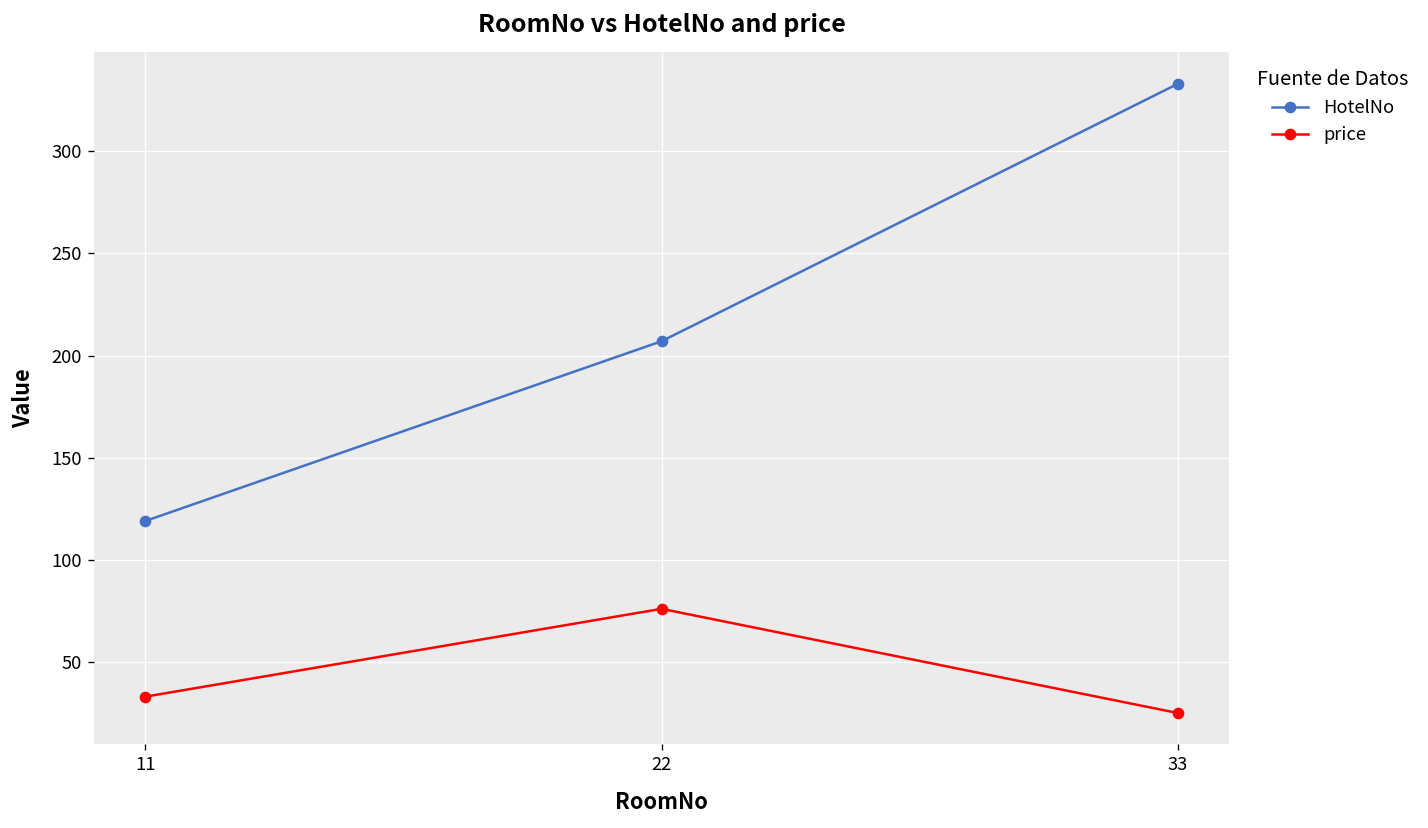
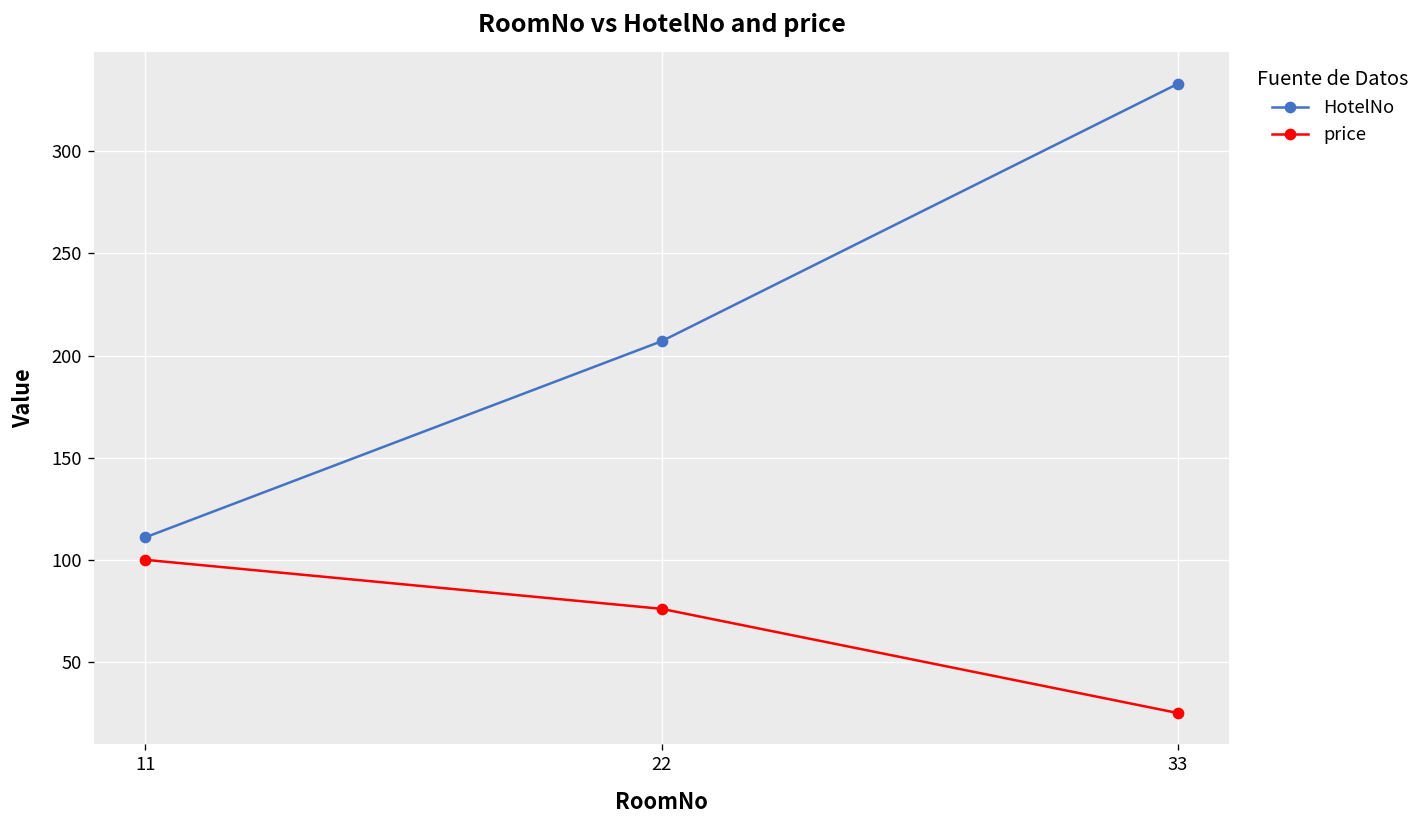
  {
    "HotelNo": {
-     "11": 119,
+     "11": 111,
      "22": 207,
      "33": 333
    },
    "price": {
-     "11": 33,
+     "11": 100,
      "22": 76,
      "33": 25
    }
  }
